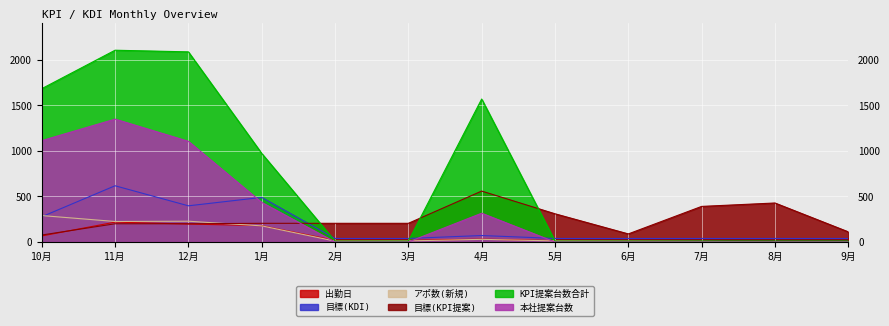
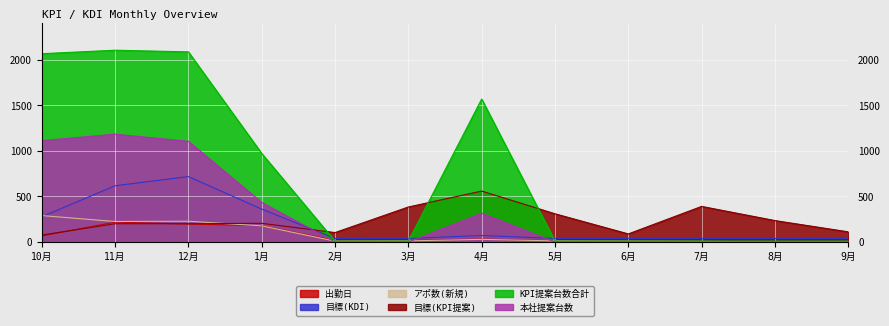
  {
    "目標(KDI)": {
      "11月": 600,
-     "12月": 400,
-     "1月": 500,
+     "12月": 700,
+     "1月": 400,
      "4月": 100,
      "6月": 0,
      "7月": 0,
      "8月": 0,
      "9月": 0
    },
    "アポ数(新規)": {
      "12月": 200
    },
    "目標(KPI提案)": {
-     "2月": 200,
-     "3月": 200,
+     "2月": 100,
+     "3月": 400,
      "4月": 600,
      "5月": 300,
      "6月": 100,
      "7月": 400,
-     "8月": 400,
+     "8月": 200,
      "9月": 100
    },
    "KPI提案台数合計": {
-     "10月": 1700,
+     "10月": 2100,
      "11月": 2100,
      "12月": 2100,
      "1月": 1000,
      "4月": 1600
    },
    "本社提案台数": {
      "10月": 1100,
-     "11月": 1300,
+     "11月": 1200,
      "12月": 1100,
      "1月": 400,
      "4月": 300
    }
  }
